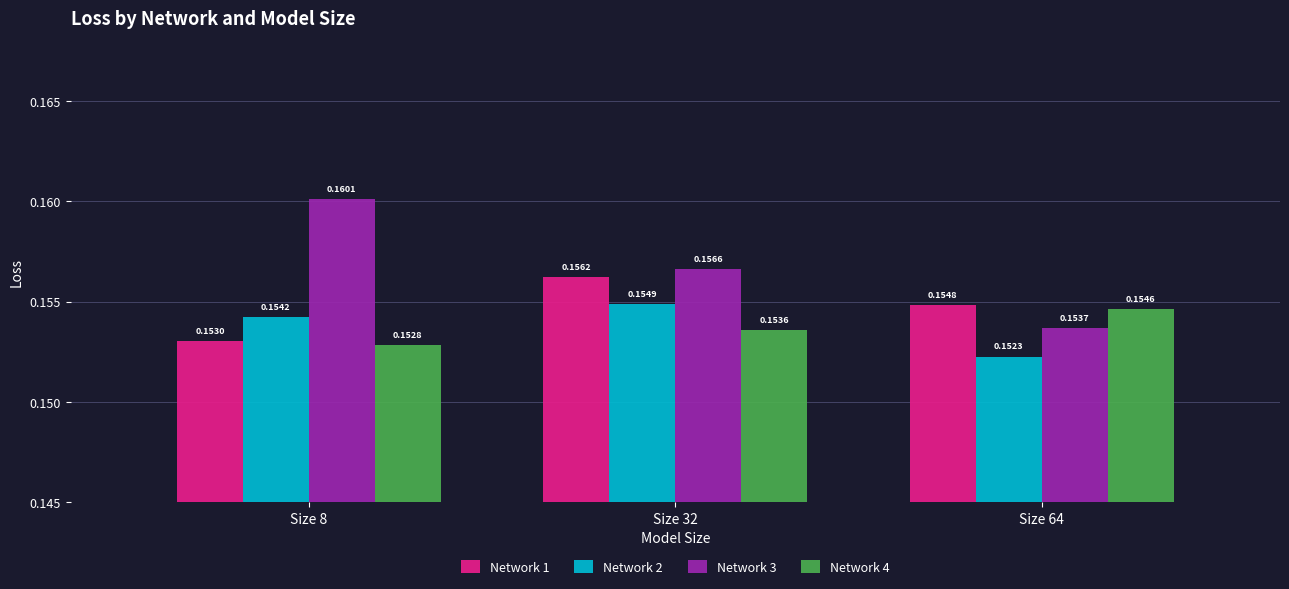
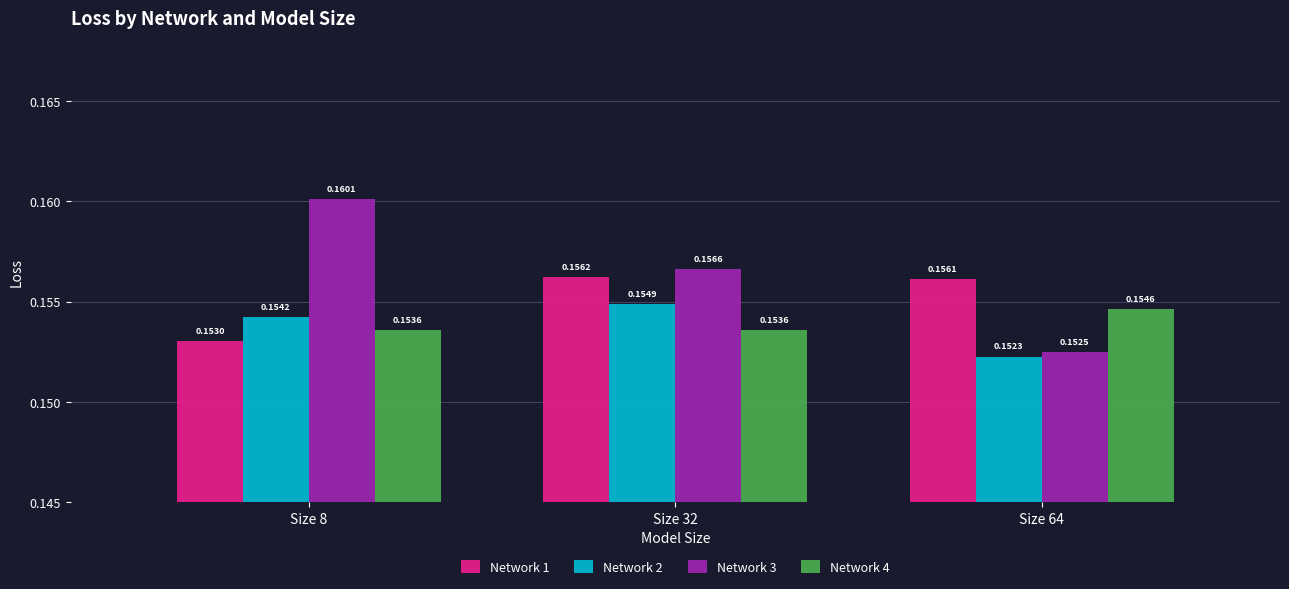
  {
    "Network 1": {
      "Size 8": 0.1530,
      "Size 32": 0.1562,
-     "Size 64": 0.1548
+     "Size 64": 0.1561
    },
    "Network 3": {
      "Size 8": 0.1601,
      "Size 32": 0.1566,
-     "Size 64": 0.1537
+     "Size 64": 0.1525
    },
    "Network 4": {
-     "Size 8": 0.1528,
+     "Size 8": 0.1536,
      "Size 32": 0.1536,
      "Size 64": 0.1546
    }
  }
